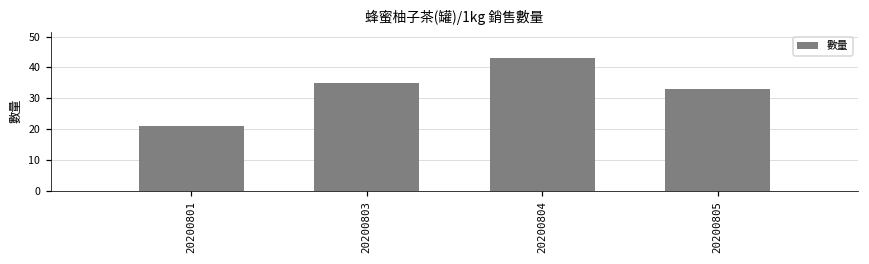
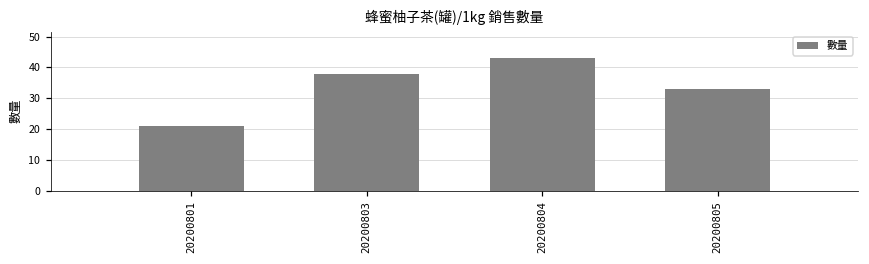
  {
    "20200801": 21,
-   "20200803": 35,
+   "20200803": 38,
    "20200804": 43,
    "20200805": 33
  }
